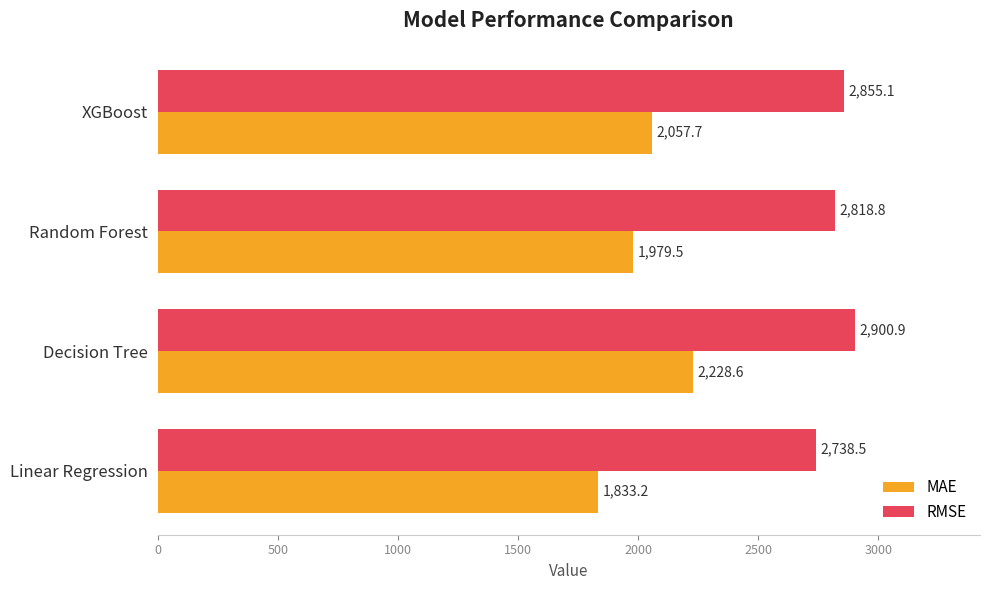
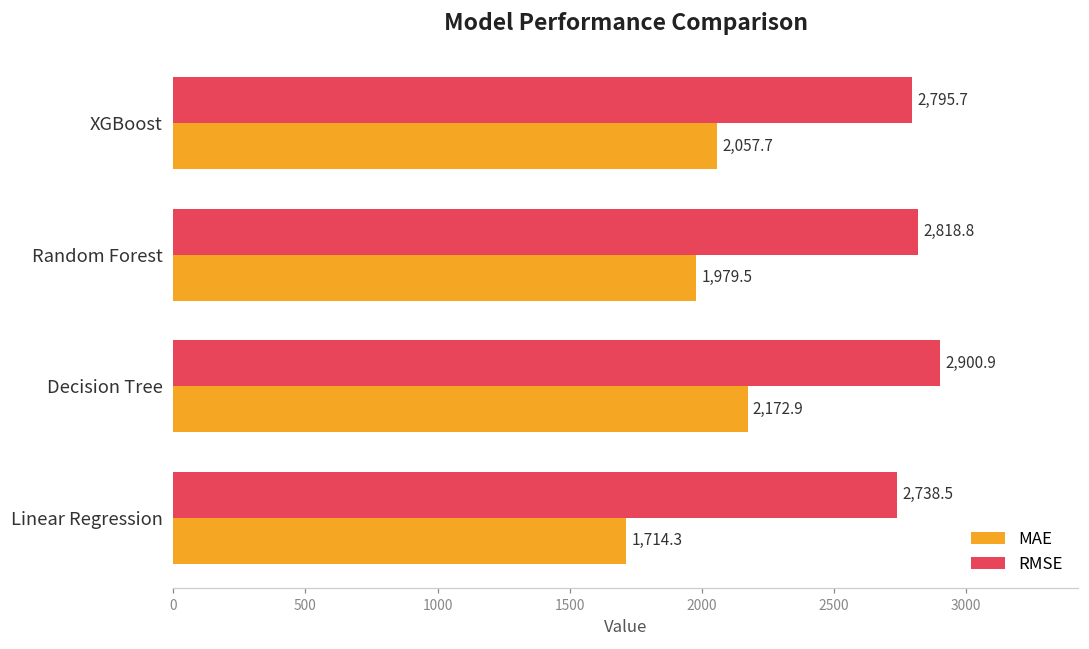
  {
    "MAE": {
      "XGBoost": "2,057.7",
      "Random Forest": "1,979.5",
-     "Decision Tree": "2,228.6",
-     "Linear Regression": "1,833.2"
+     "Decision Tree": "2,172.9",
+     "Linear Regression": "1,714.3"
    },
    "RMSE": {
-     "XGBoost": "2,855.1",
+     "XGBoost": "2,795.7",
      "Random Forest": "2,818.8",
      "Decision Tree": "2,900.9",
      "Linear Regression": "2,738.5"
    }
  }
